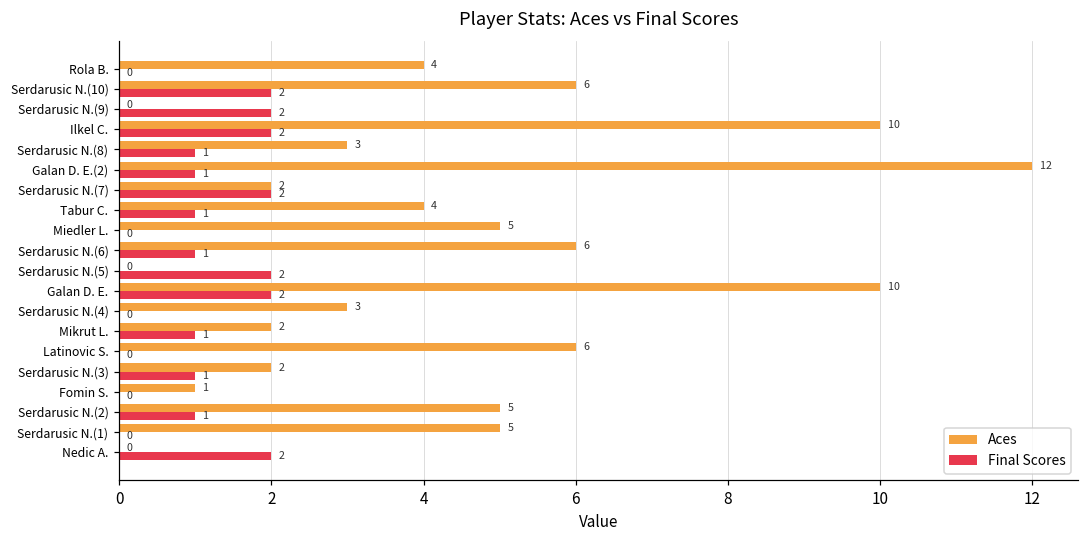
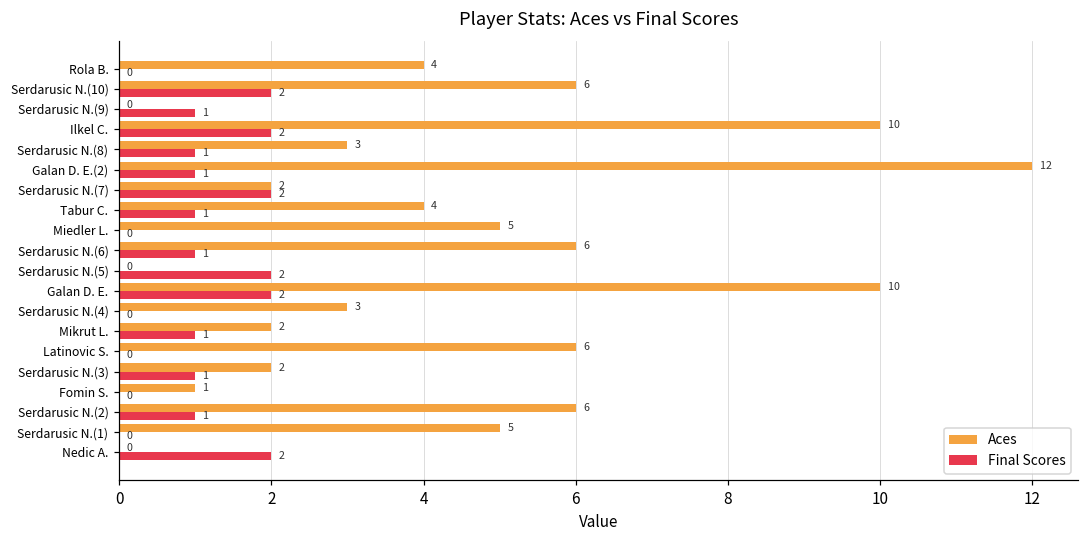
  {
    "Aces": {
      "Rola B.": 4,
      "Serdarusic N.(10)": 6,
      "Serdarusic N.(9)": 0,
      "Ilkel C.": 10,
      "Serdarusic N.(8)": 3,
      "Galan D. E.(2)": 12,
      "Tabur C.": 4,
      "Miedler L.": 5,
      "Serdarusic N.(6)": 6,
      "Serdarusic N.(5)": 0,
      "Galan D. E.": 10,
      "Serdarusic N.(4)": 3,
      "Mikrut L.": 2,
      "Latinovic S.": 6,
      "Serdarusic N.(3)": 2,
      "Fomin S.": 1,
-     "Serdarusic N.(2)": 5,
+     "Serdarusic N.(2)": 6,
      "Serdarusic N.(1)": 5,
      "Nedic A.": 0
    },
    "Final Scores": {
      "Rola B.": 0,
      "Serdarusic N.(10)": 2,
-     "Serdarusic N.(9)": 2,
+     "Serdarusic N.(9)": 1,
      "Ilkel C.": 2,
      "Serdarusic N.(8)": 1,
      "Galan D. E.(2)": 1,
      "Tabur C.": 1,
      "Miedler L.": 0,
      "Serdarusic N.(6)": 1,
      "Serdarusic N.(5)": 2,
      "Galan D. E.": 2,
      "Serdarusic N.(4)": 0,
      "Mikrut L.": 1,
      "Latinovic S.": 0,
      "Serdarusic N.(3)": 1,
      "Fomin S.": 0,
      "Serdarusic N.(2)": 1,
      "Serdarusic N.(1)": 0,
      "Nedic A.": 2
    }
  }
